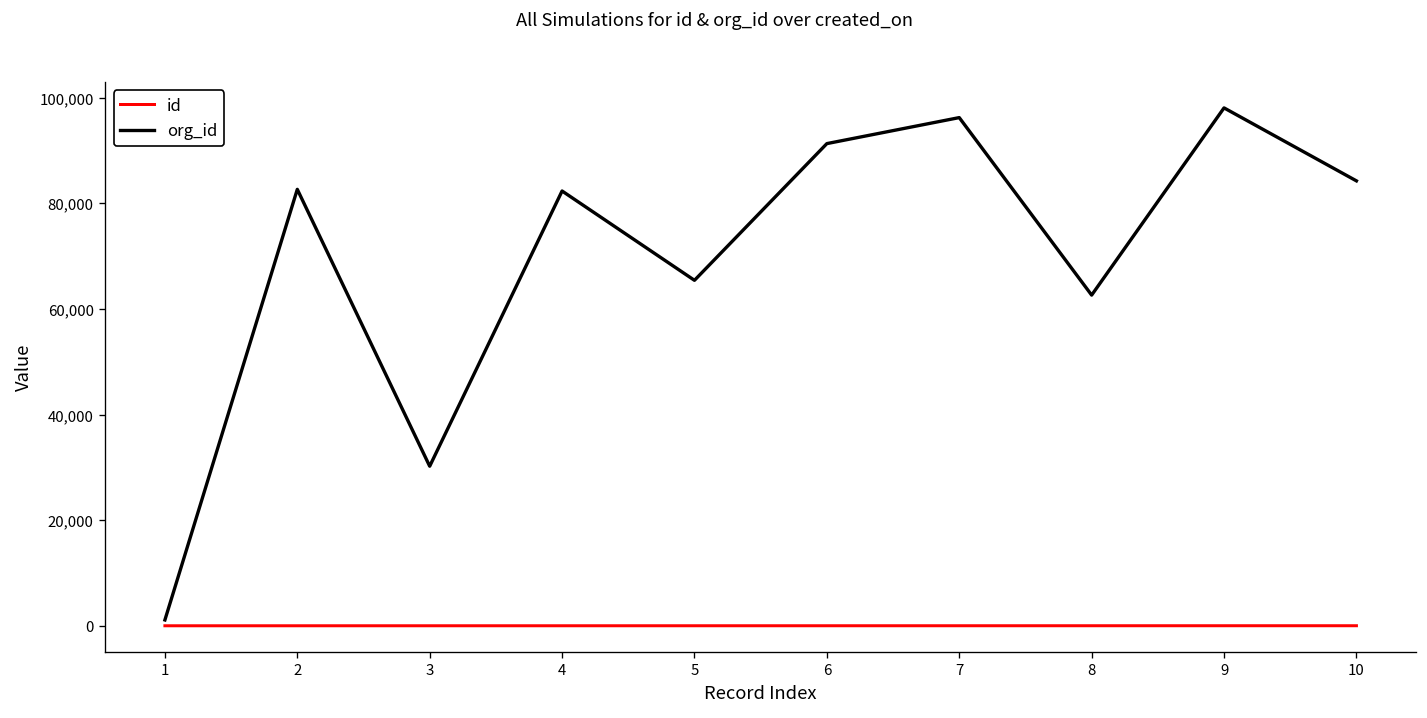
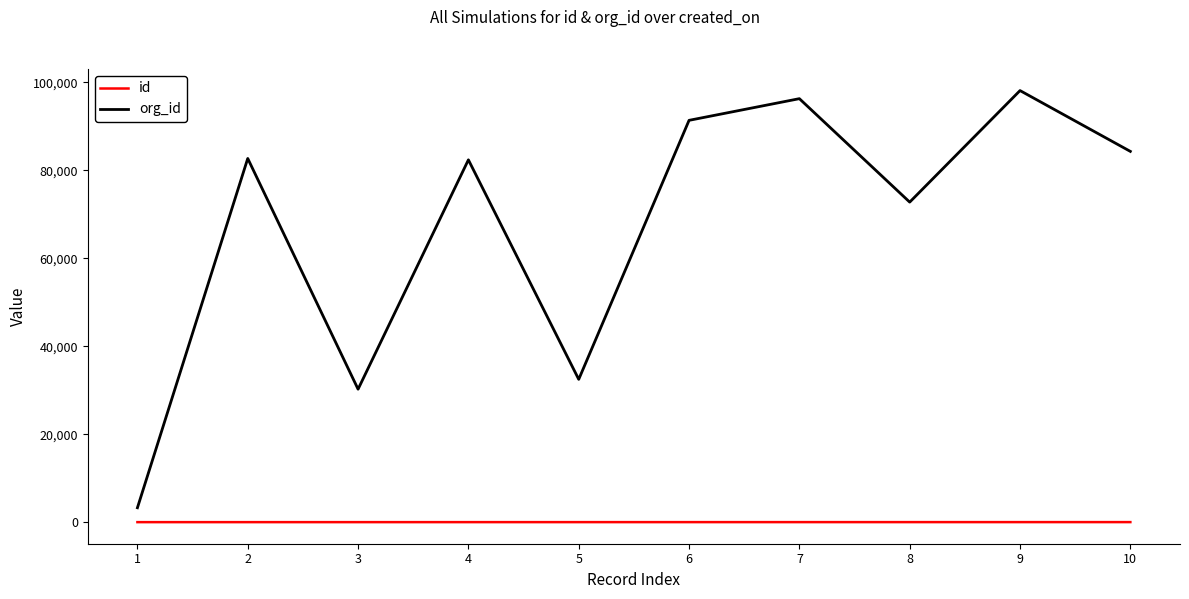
  {
    "id": {
      "1": "0",
      "2": "0",
      "3": "0",
      "4": "0",
      "5": "0",
      "6": "0",
      "7": "0",
      "8": "0",
      "9": "0",
      "10": "0"
    },
    "org_id": {
-     "1": "1,000",
+     "1": "3,000",
      "2": "83,000",
      "3": "30,000",
      "4": "82,000",
-     "5": "65,000",
+     "5": "32,000",
      "6": "91,000",
      "7": "96,000",
-     "8": "63,000",
+     "8": "73,000",
      "9": "98,000",
      "10": "84,000"
    }
  }
